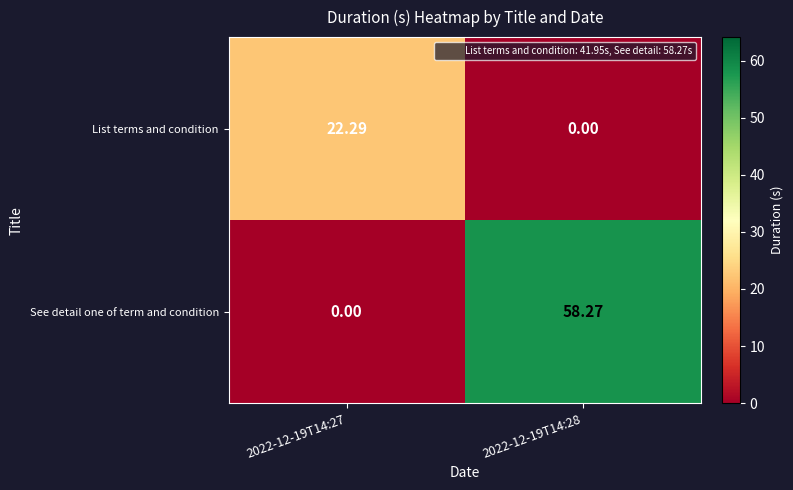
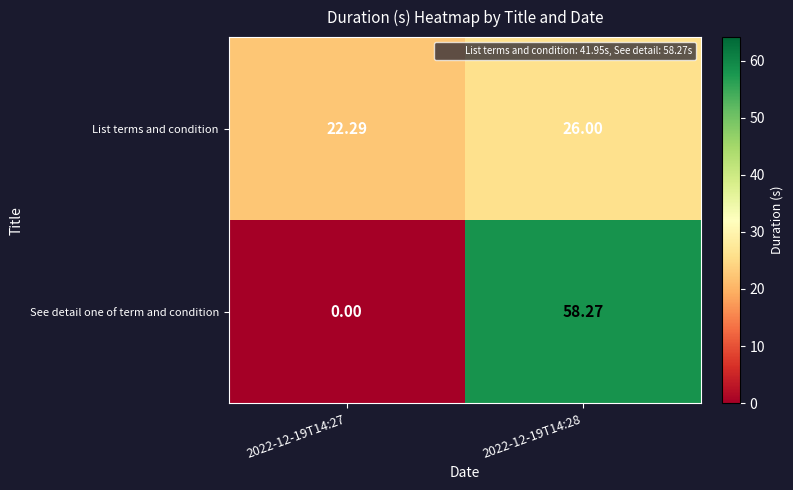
  {
    "List terms and condition": {
      "2022-12-19T14:27": 22.29,
-     "2022-12-19T14:28": 0.00
+     "2022-12-19T14:28": 26.00
    },
    "See detail one of term and condition": {
      "2022-12-19T14:27": 0.00,
      "2022-12-19T14:28": 58.27
    }
  }
